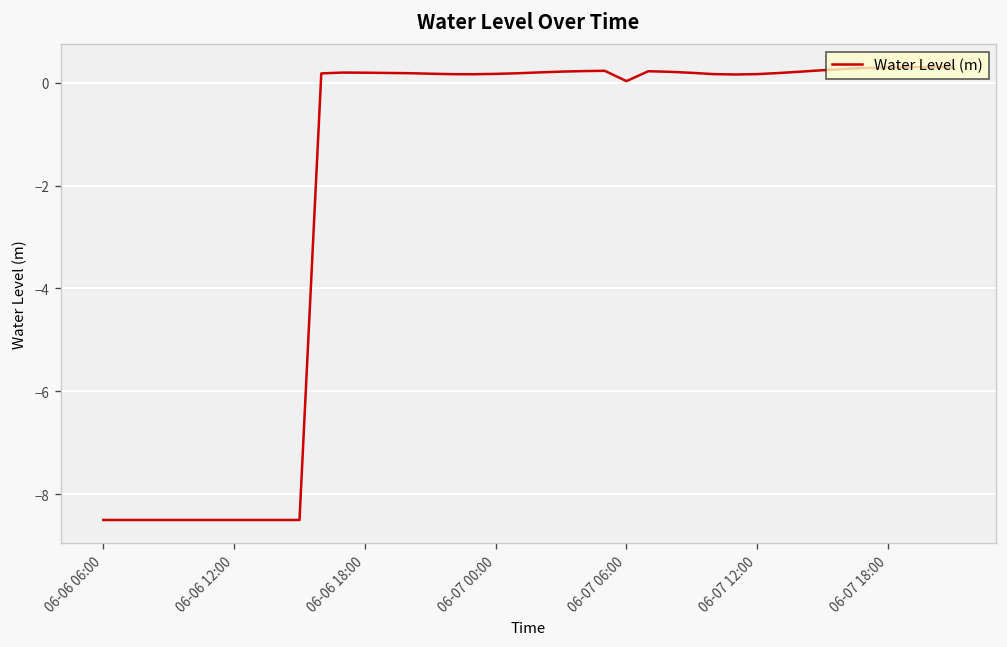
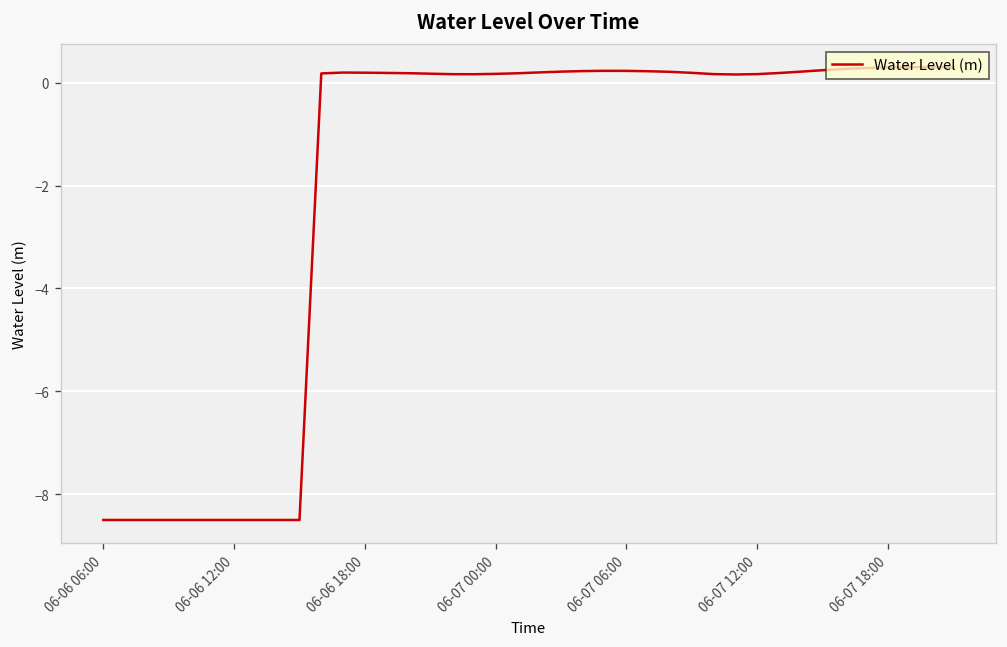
  {
    "06-06 06:00": -8.5,
    "06-06 12:00": -8.5,
    "06-06 18:00": 0.2,
    "06-07 00:00": 0.2,
-   "06-07 06:00": 0.0,
+   "06-07 06:00": 0.2,
    "06-07 12:00": 0.2
  }
